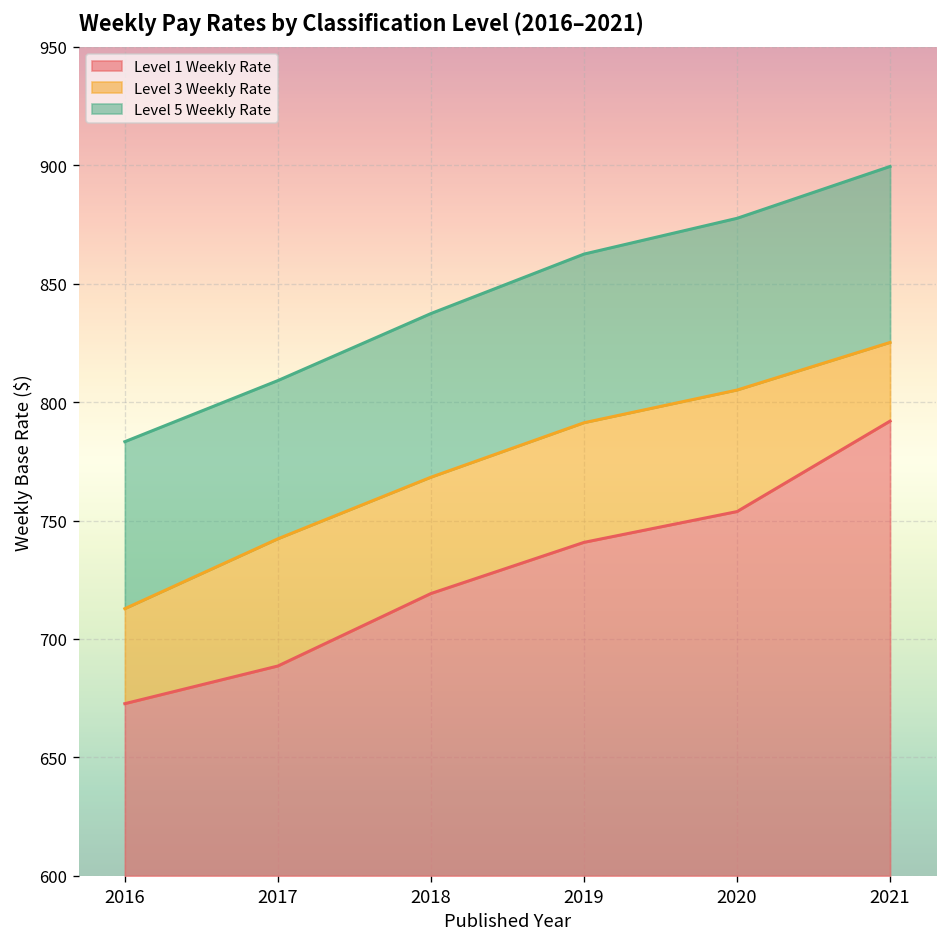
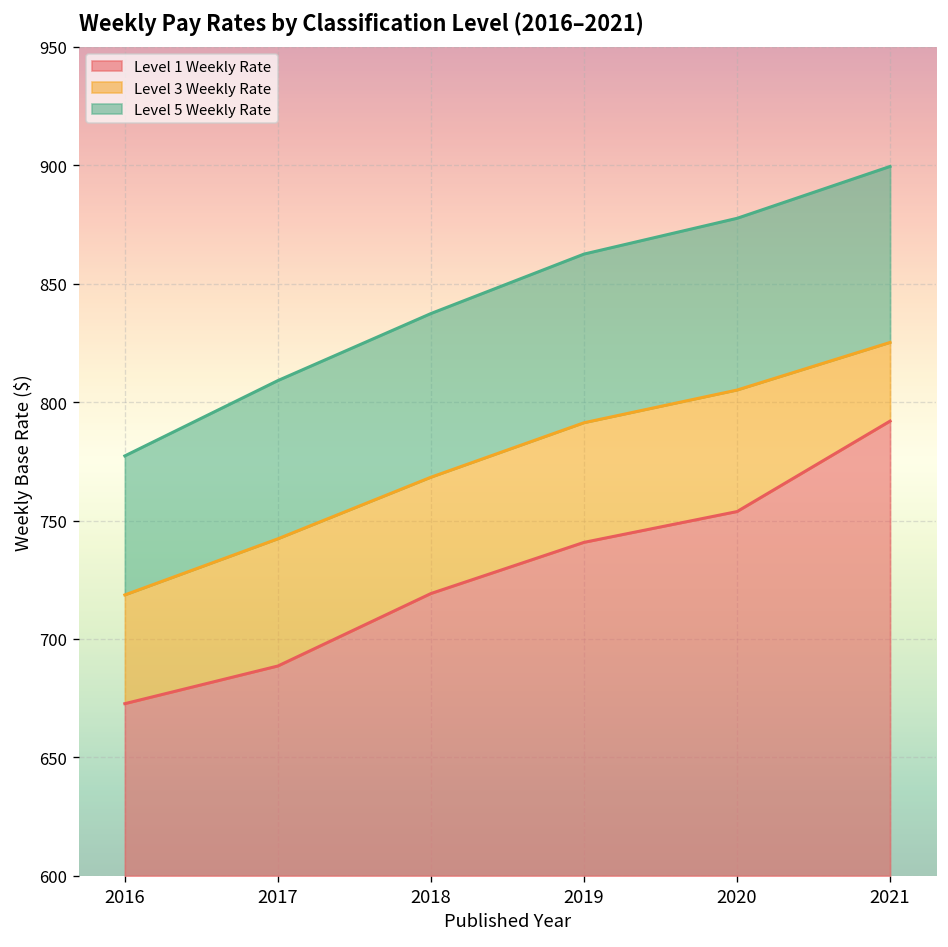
  {
    "Level 1 Weekly Rate": {
      "2016": 673,
      "2017": 689,
      "2018": 719,
      "2019": 741,
      "2020": 754,
      "2021": 792
    },
    "Level 3 Weekly Rate": {
-     "2016": 713,
+     "2016": 719,
      "2017": 742,
      "2018": 768,
      "2019": 791,
      "2020": 805,
      "2021": 825
    },
    "Level 5 Weekly Rate": {
-     "2016": 783,
+     "2016": 777,
      "2017": 809,
      "2018": 837,
      "2019": 863,
      "2020": 878,
      "2021": 900
    }
  }
